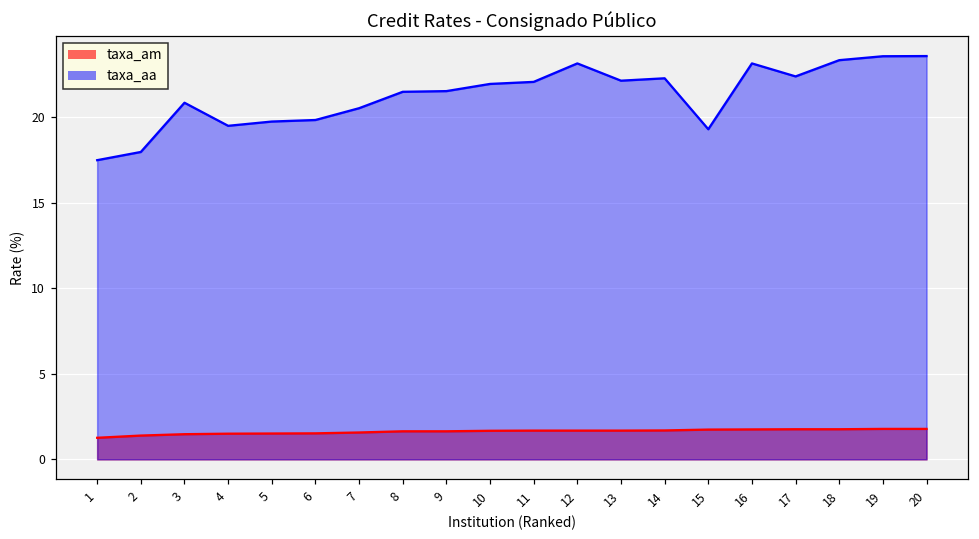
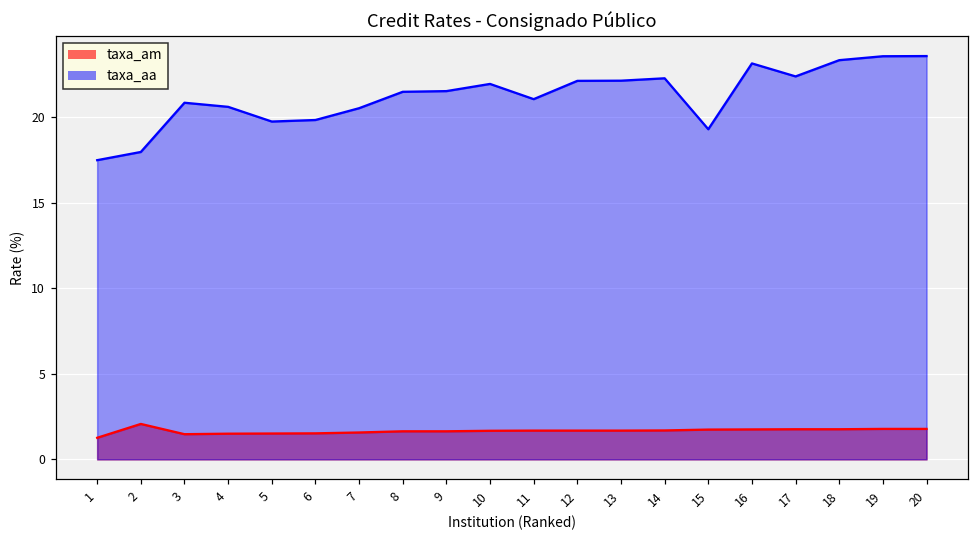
  {
    "taxa_am": {
      "1": 1.3,
-     "2": 1.4,
+     "2": 2.1,
      "3": 1.5,
      "4": 1.5,
      "5": 1.5,
      "6": 1.5,
      "7": 1.6,
      "8": 1.6,
      "9": 1.6,
      "10": 1.7,
      "11": 1.7,
      "12": 1.7,
      "13": 1.7,
      "14": 1.7,
      "15": 1.7,
      "16": 1.8,
      "17": 1.8,
      "18": 1.8,
      "19": 1.8,
      "20": 1.8
    },
    "taxa_aa": {
      "1": 17.5,
      "2": 18.0,
      "3": 20.9,
-     "4": 19.5,
+     "4": 20.6,
      "5": 19.8,
      "6": 19.9,
      "7": 20.5,
      "8": 21.5,
      "9": 21.5,
      "10": 22.0,
-     "11": 22.1,
-     "12": 23.2,
+     "11": 21.1,
+     "12": 22.1,
      "13": 22.2,
      "14": 22.3,
      "15": 19.3,
      "16": 23.2,
      "17": 22.4,
      "18": 23.4,
      "19": 23.6,
      "20": 23.6
    }
  }
